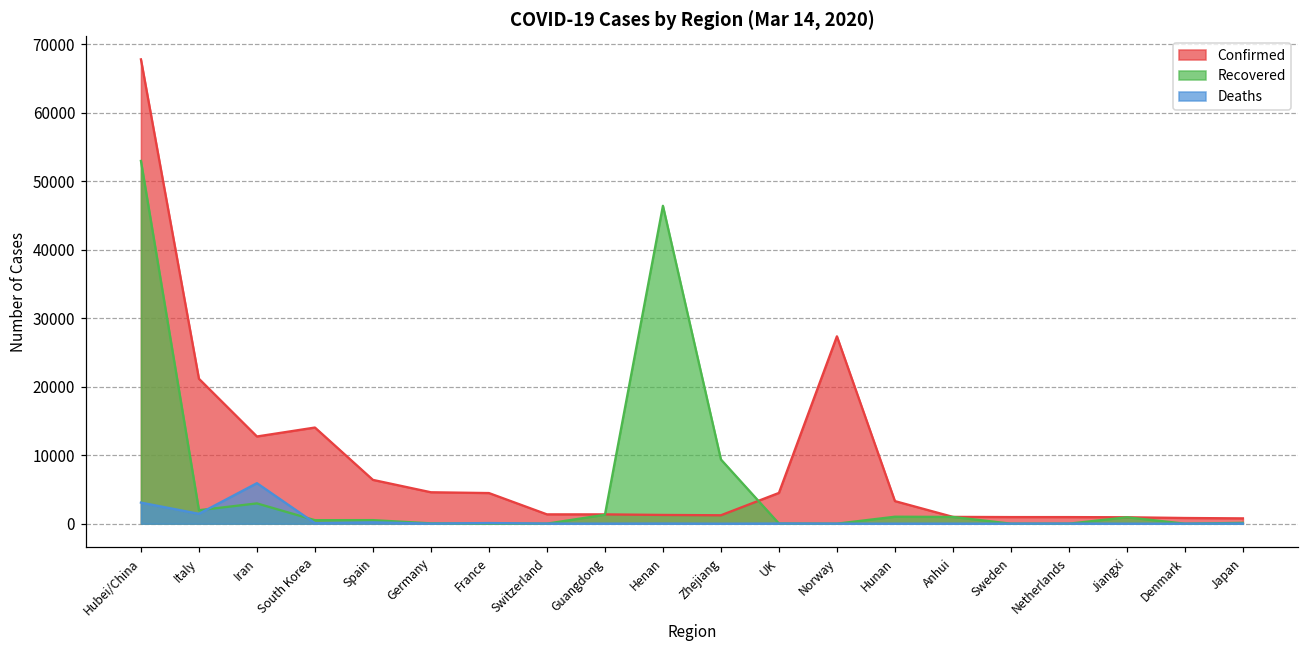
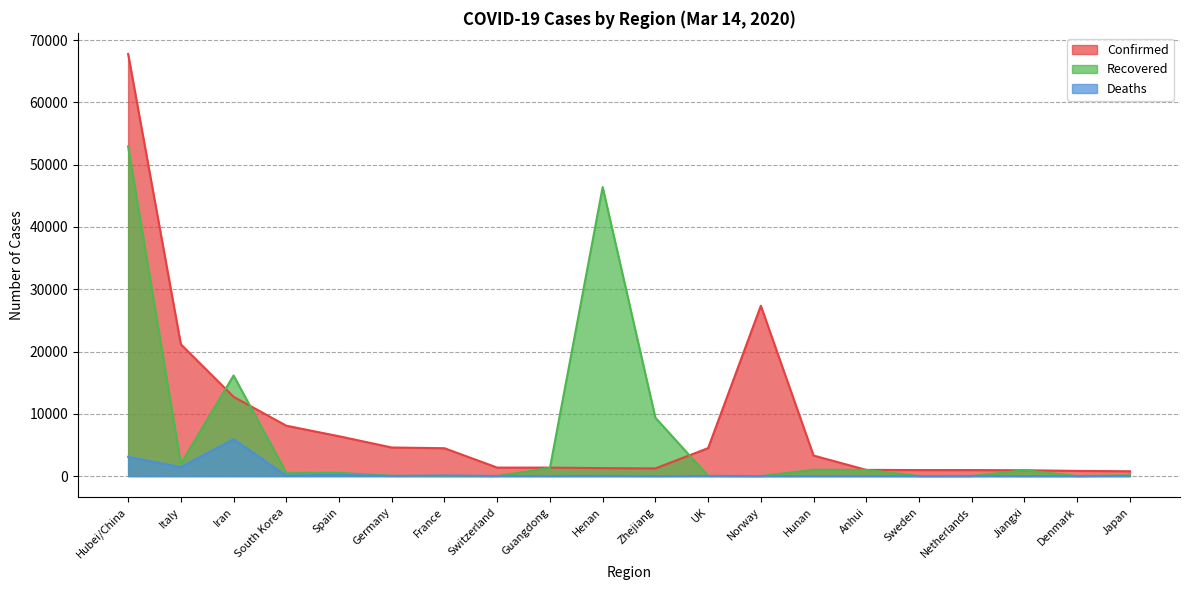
  {
    "Confirmed": {
      "Hubei/China": 68000,
      "Italy": 21000,
      "Iran": 13000,
-     "South Korea": 14000,
+     "South Korea": 8000,
      "Spain": 6000,
      "Germany": 5000,
      "France": 4000,
      "Switzerland": 1000,
      "Henan": 1000,
      "Zhejiang": 1000,
      "UK": 4000,
      "Norway": 27000,
      "Hunan": 3000,
      "Sweden": 1000,
      "Netherlands": 1000,
      "Denmark": 1000,
      "Japan": 1000
    },
    "Recovered": {
      "Hubei/China": 53000,
      "Italy": 2000,
-     "Iran": 3000,
+     "Iran": 16000,
      "South Korea": 1000,
      "Henan": 46000,
      "Zhejiang": 9000,
      "Hunan": 1000
    },
    "Deaths": {
      "Hubei/China": 3000,
      "Italy": 1000,
      "Iran": 6000,
      "South Korea": 0,
      "Guangdong": 0,
      "Henan": 0,
      "Zhejiang": 0,
      "Hunan": 0,
      "Anhui": 0,
      "Jiangxi": 0
    }
  }
